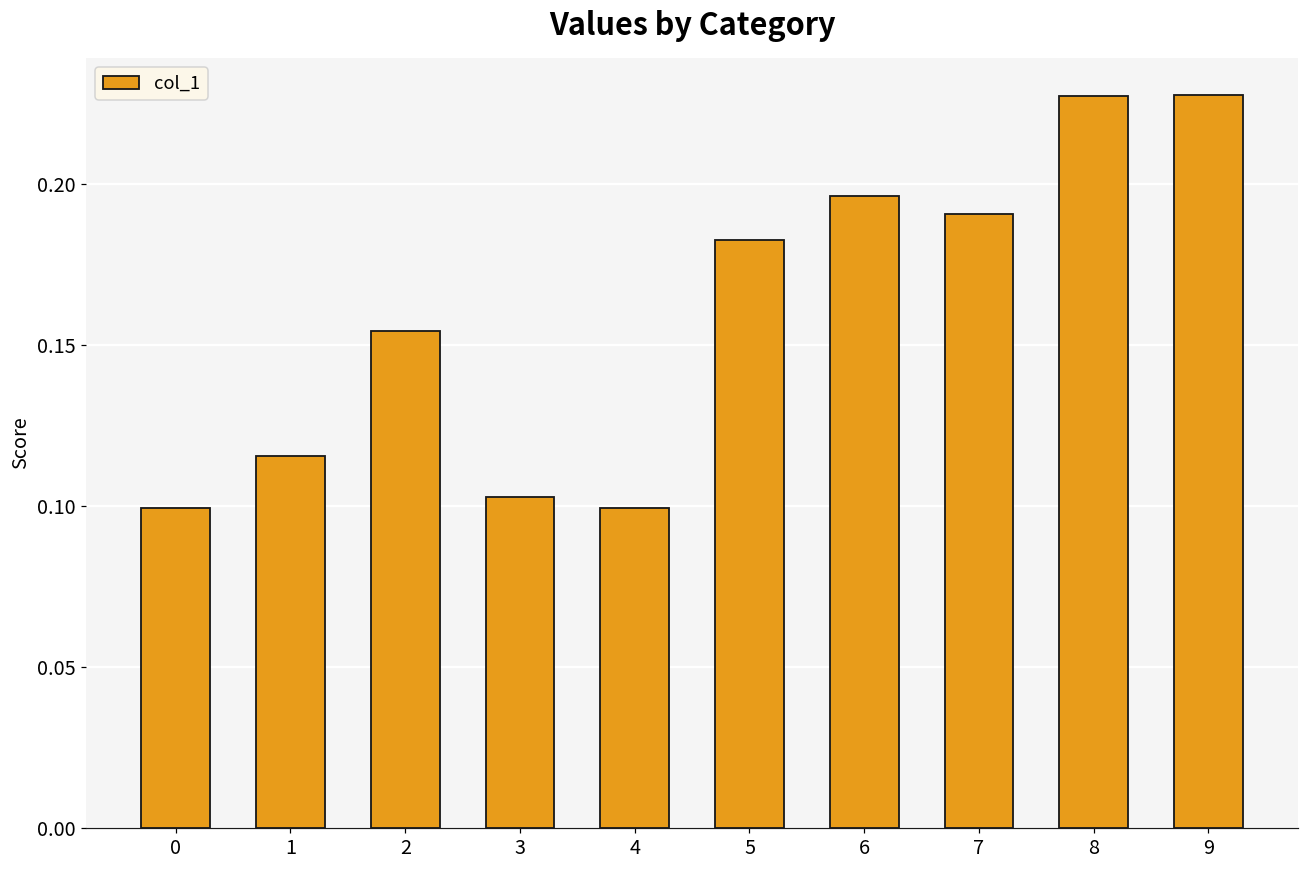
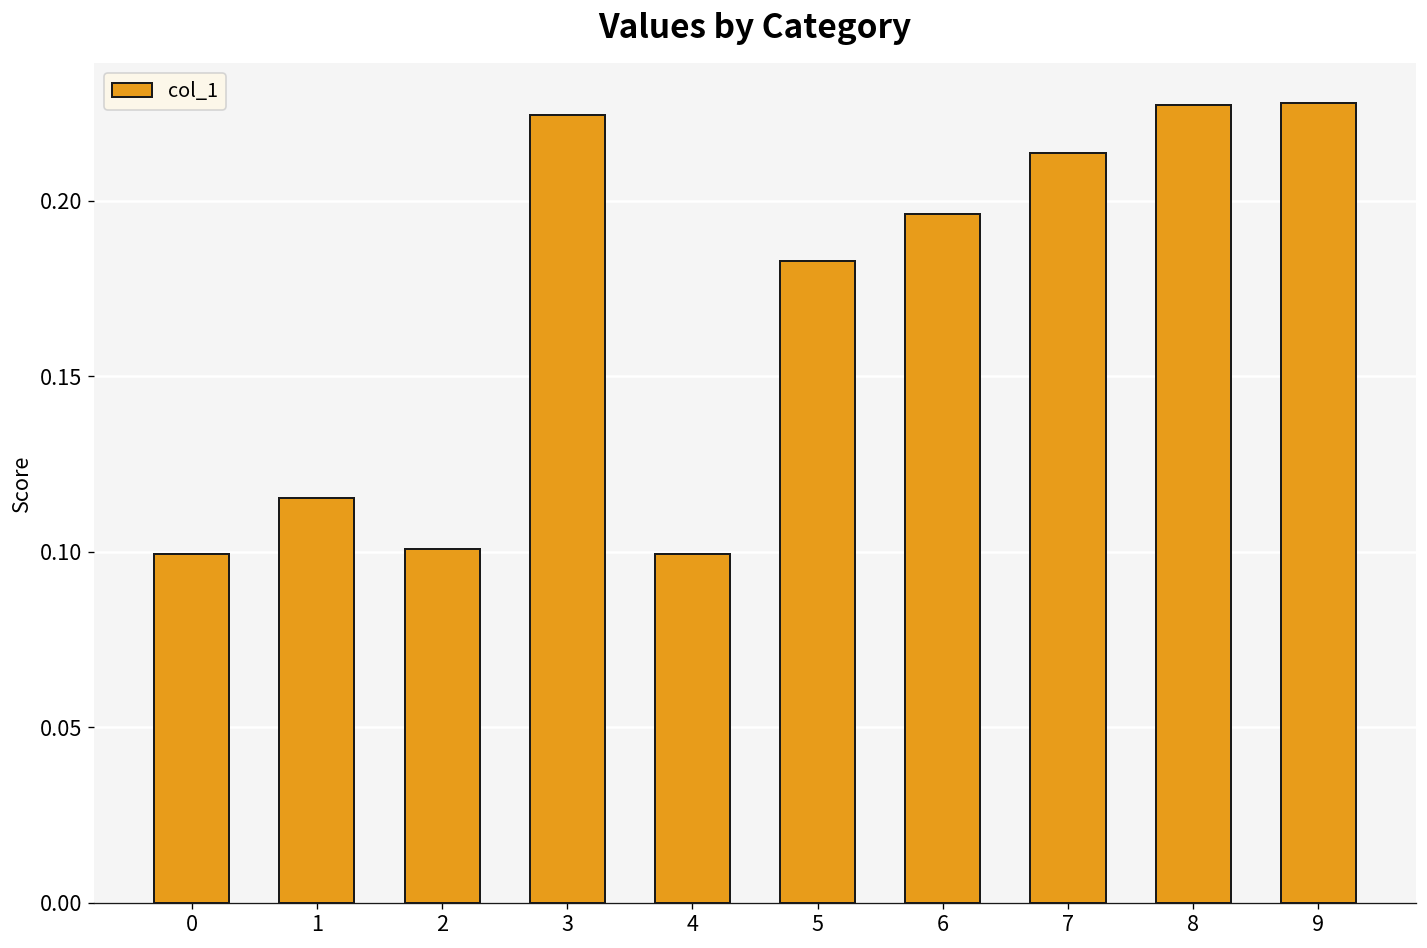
  {
    "0": 0.099,
    "1": 0.115,
-   "2": 0.154,
-   "3": 0.103,
+   "2": 0.101,
+   "3": 0.224,
    "4": 0.099,
    "5": 0.183,
    "6": 0.196,
-   "7": 0.191,
+   "7": 0.214,
    "8": 0.227,
    "9": 0.228
  }
